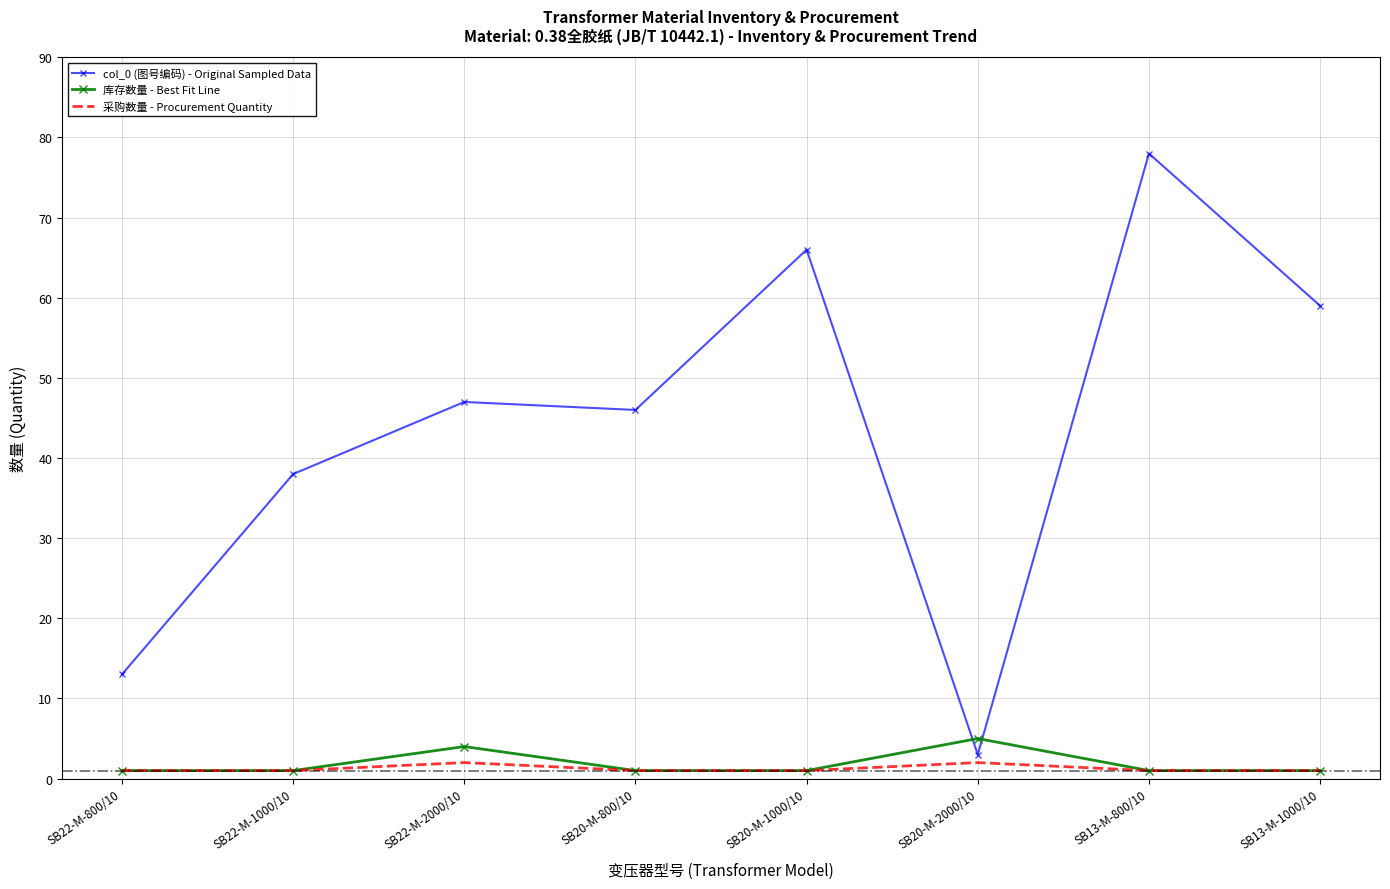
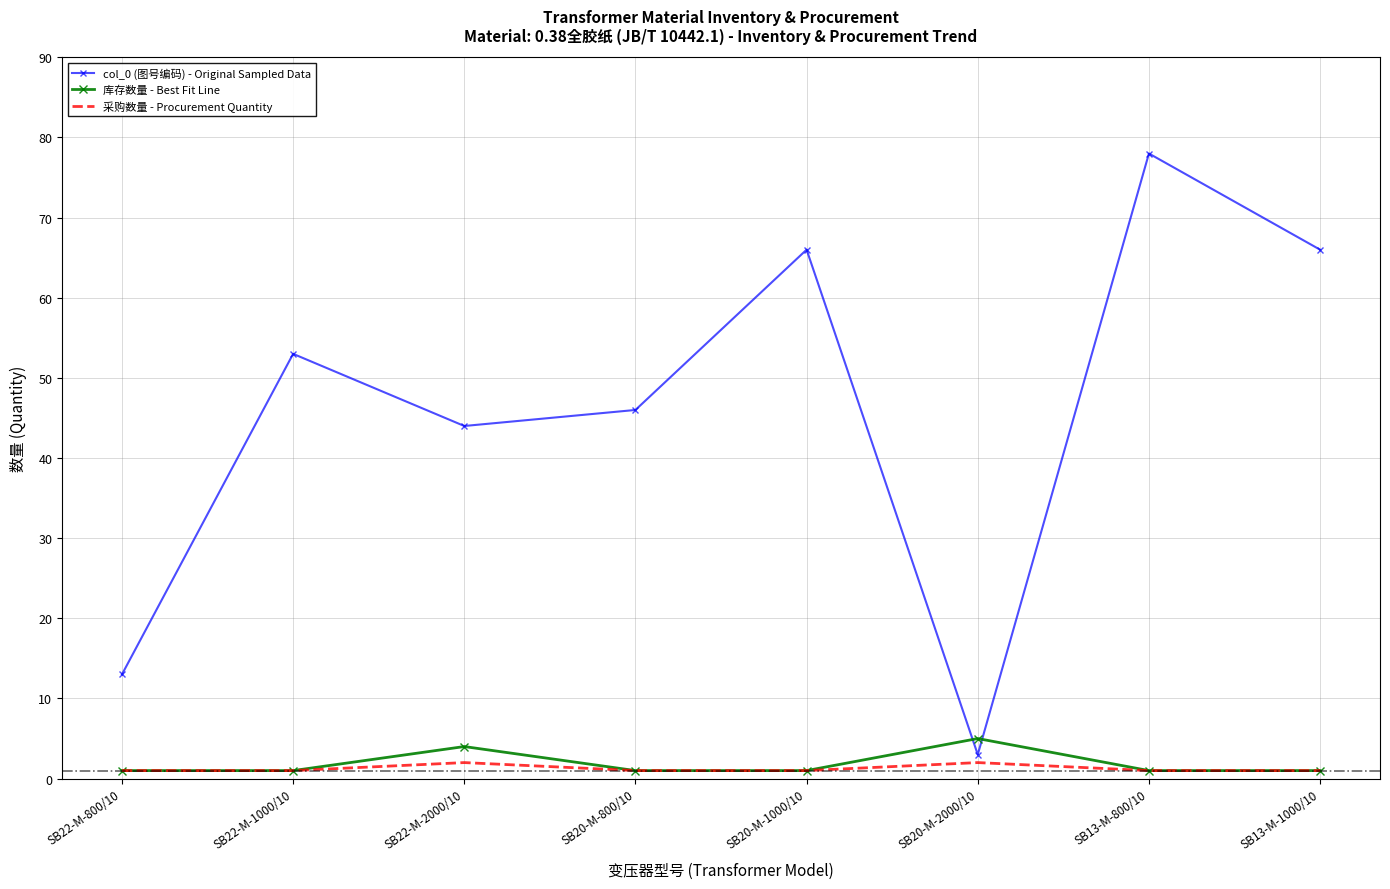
  {
    "col_0 (图号编码) - Original Sampled Data": {
      "SB22-M-800/10": 13,
-     "SB22-M-1000/10": 38,
-     "SB22-M-2000/10": 47,
+     "SB22-M-1000/10": 53,
+     "SB22-M-2000/10": 44,
      "SB20-M-800/10": 46,
      "SB20-M-1000/10": 66,
      "SB20-M-2000/10": 3,
      "SB13-M-800/10": 78,
-     "SB13-M-1000/10": 59
+     "SB13-M-1000/10": 66
    },
    "库存数量 - Best Fit Line": {
      "SB22-M-2000/10": 4,
      "SB20-M-2000/10": 5
    },
    "采购数量 - Procurement Quantity": {
      "SB22-M-2000/10": 2,
      "SB20-M-2000/10": 2
    }
  }
